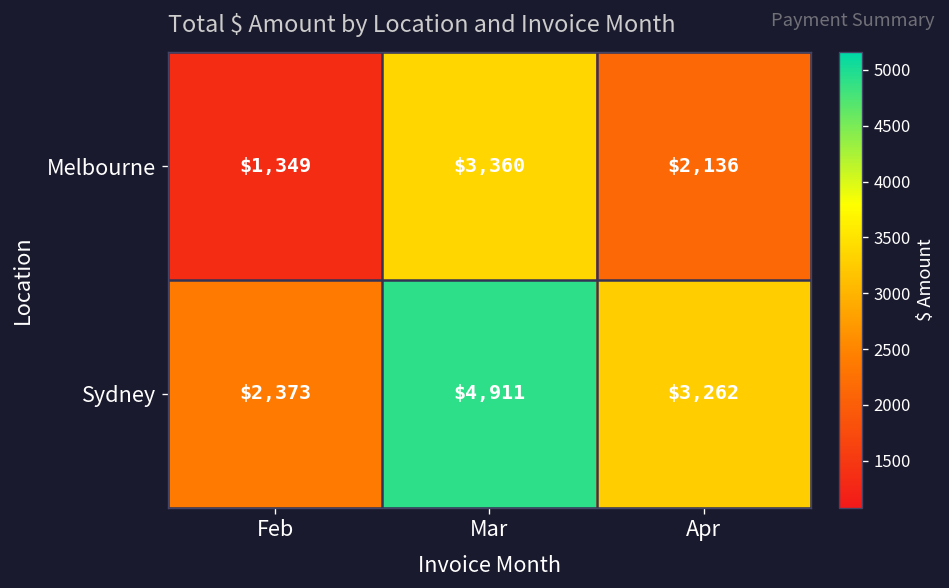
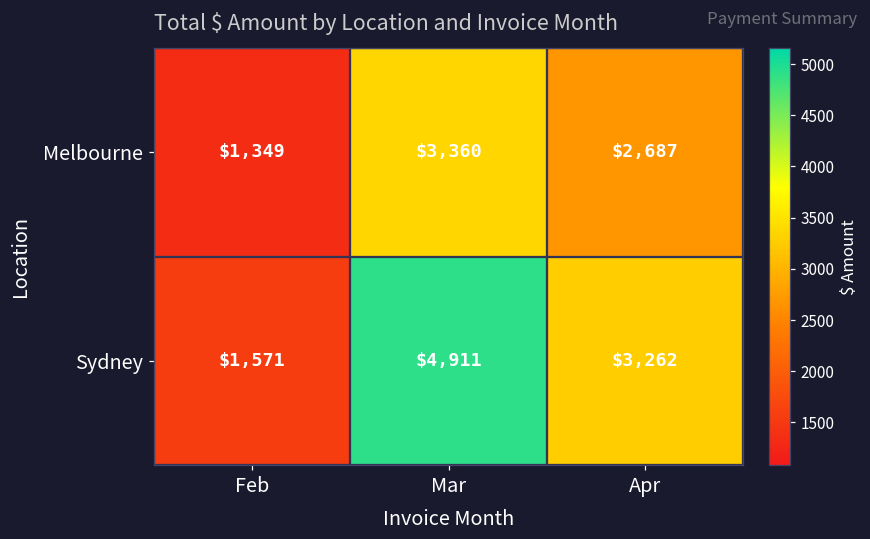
  {
    "Melbourne": {
      "Feb": "$1,349",
      "Mar": "$3,360",
-     "Apr": "$2,136"
+     "Apr": "$2,687"
    },
    "Sydney": {
-     "Feb": "$2,373",
+     "Feb": "$1,571",
      "Mar": "$4,911",
      "Apr": "$3,262"
    }
  }
